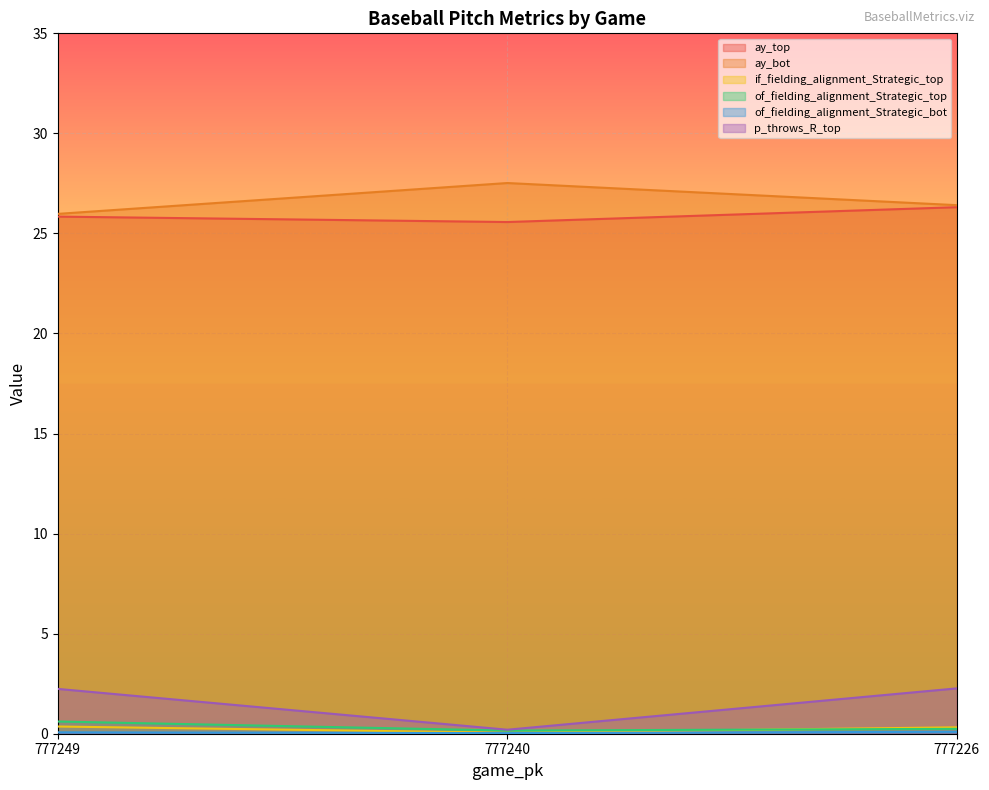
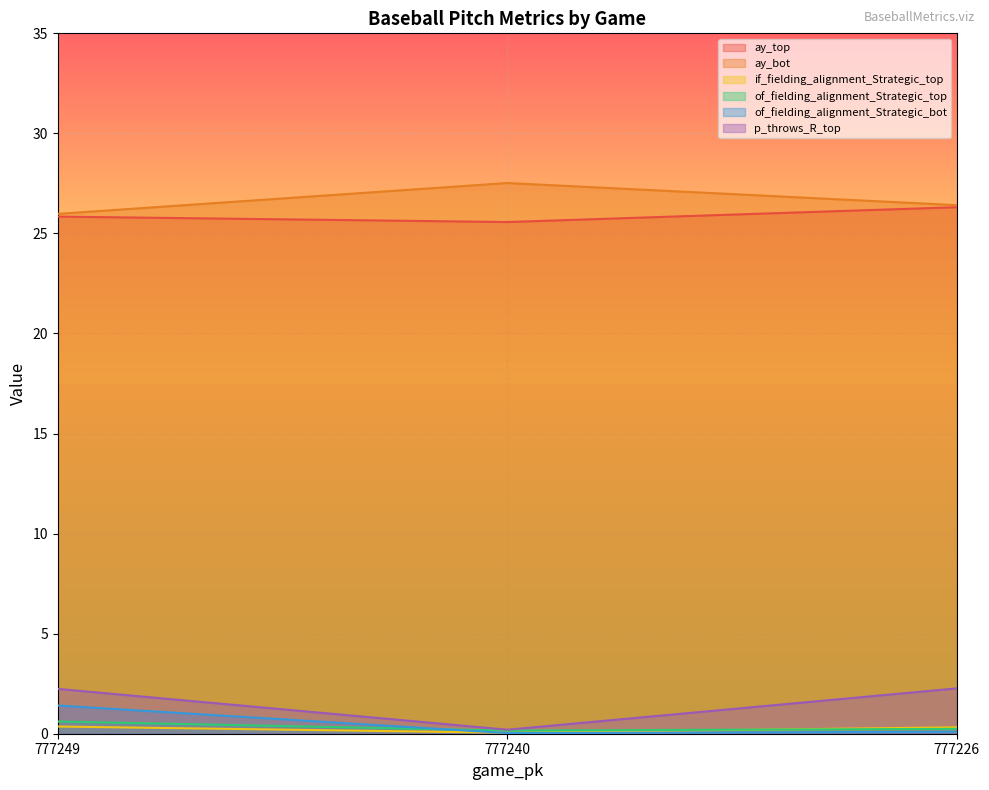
  {
    "of_fielding_alignment_Strategic_top": {
      "777249": 0.6
    },
    "of_fielding_alignment_Strategic_bot": {
-     "777249": 0.1,
+     "777249": 1.4,
      "777226": 0.1
    },
    "p_throws_R_top": {
      "777249": 2.2,
      "777226": 2.3
    }
  }
